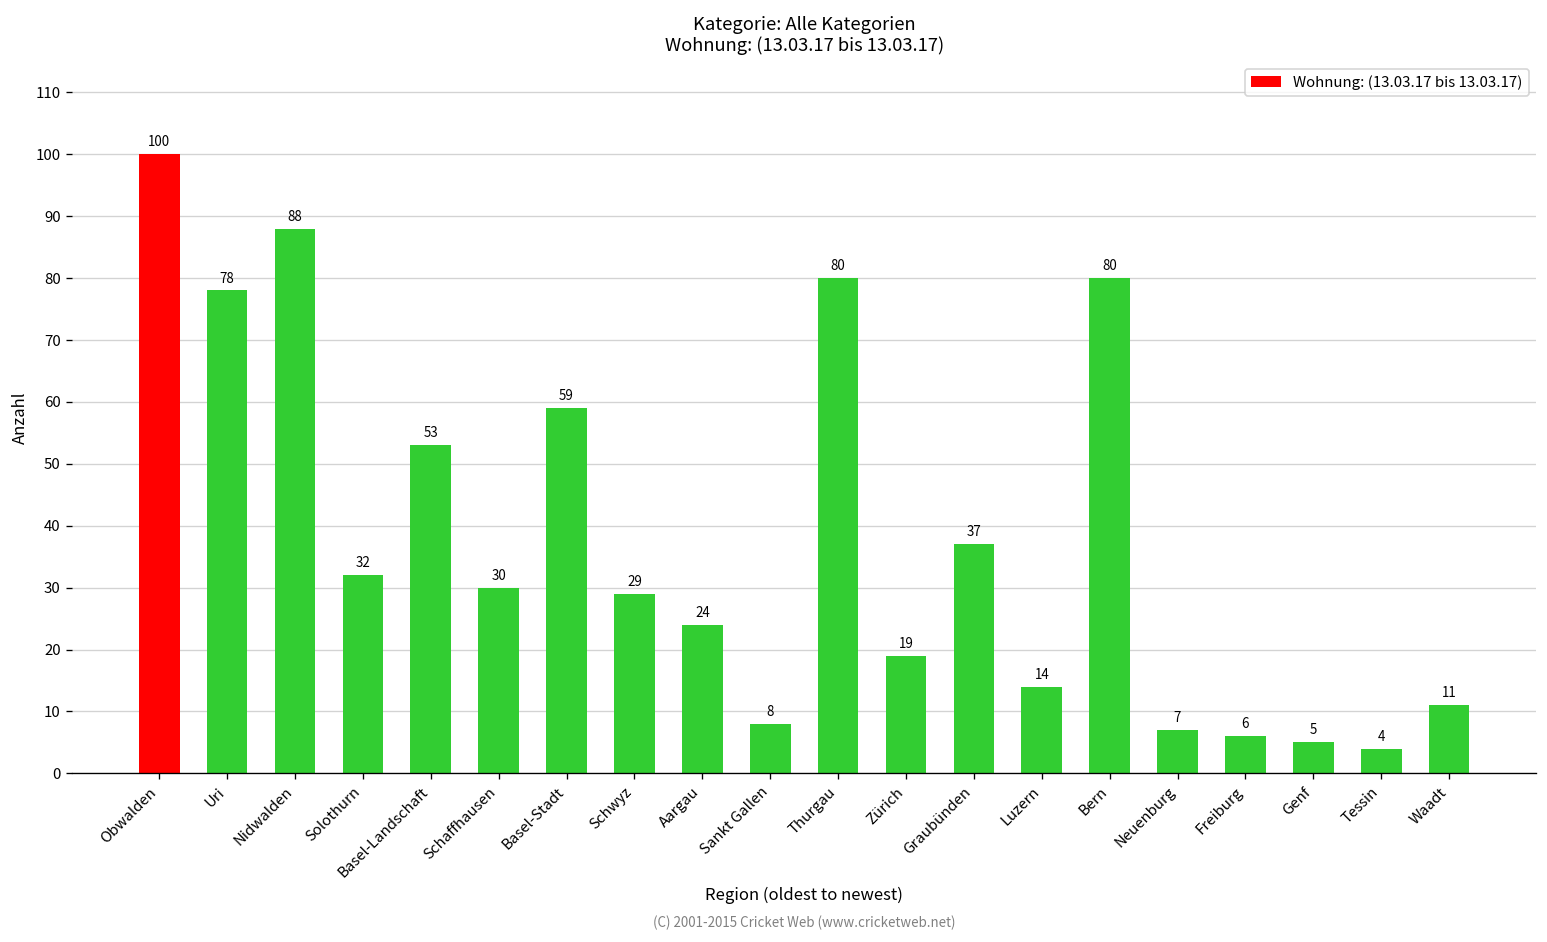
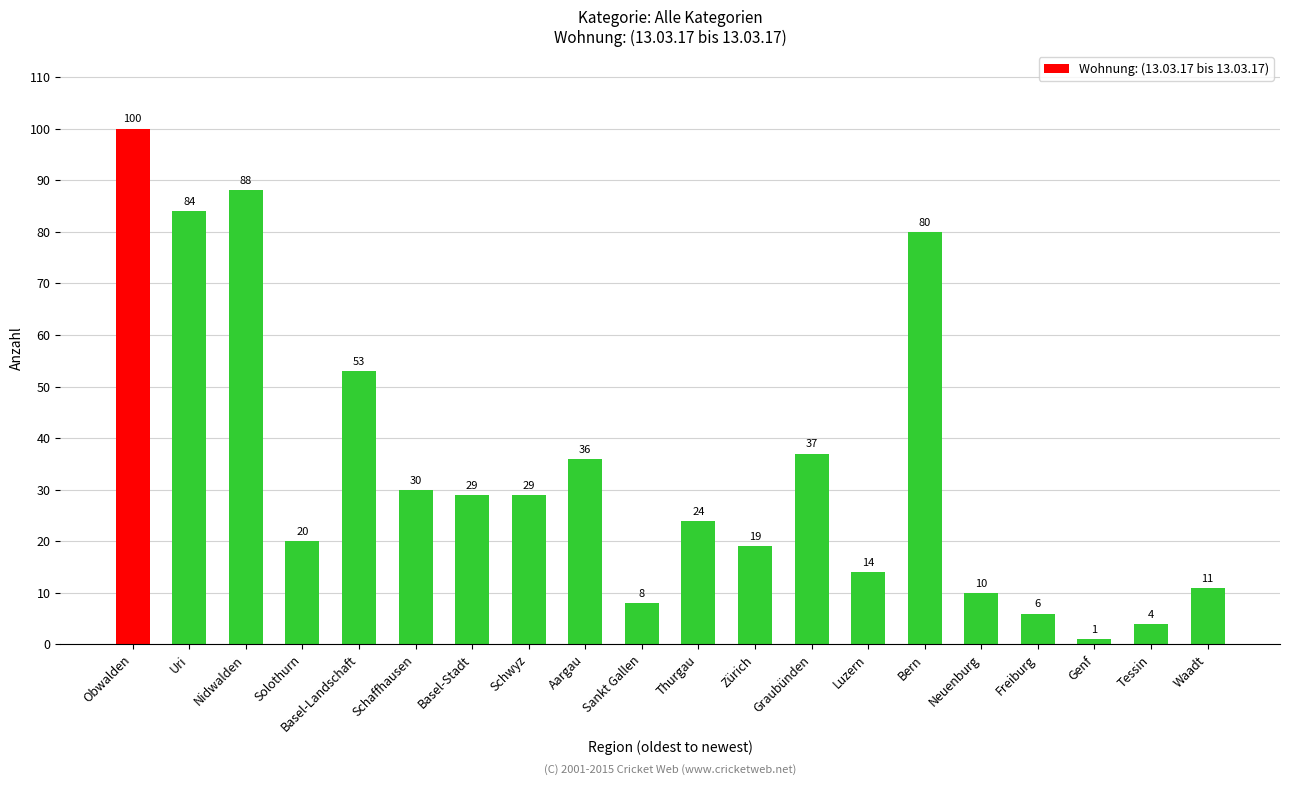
  {
    "Obwalden": 100,
-   "Uri": 78,
+   "Uri": 84,
    "Nidwalden": 88,
-   "Solothurn": 32,
+   "Solothurn": 20,
    "Basel-Landschaft": 53,
    "Schaffhausen": 30,
-   "Basel-Stadt": 59,
+   "Basel-Stadt": 29,
    "Schwyz": 29,
-   "Aargau": 24,
+   "Aargau": 36,
    "Sankt Gallen": 8,
-   "Thurgau": 80,
+   "Thurgau": 24,
    "Zürich": 19,
    "Graubünden": 37,
    "Luzern": 14,
    "Bern": 80,
-   "Neuenburg": 7,
+   "Neuenburg": 10,
    "Freiburg": 6,
-   "Genf": 5,
+   "Genf": 1,
    "Tessin": 4,
    "Waadt": 11
  }
